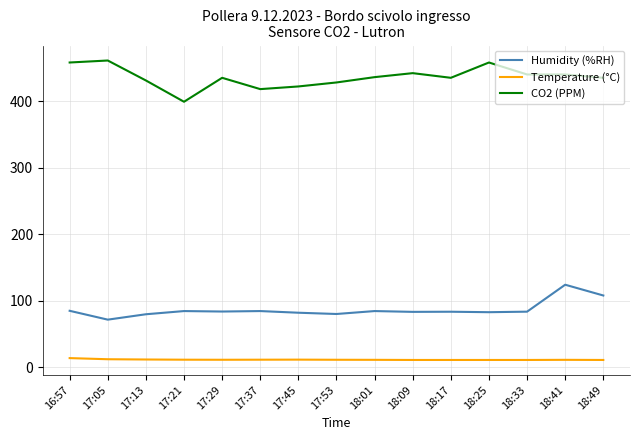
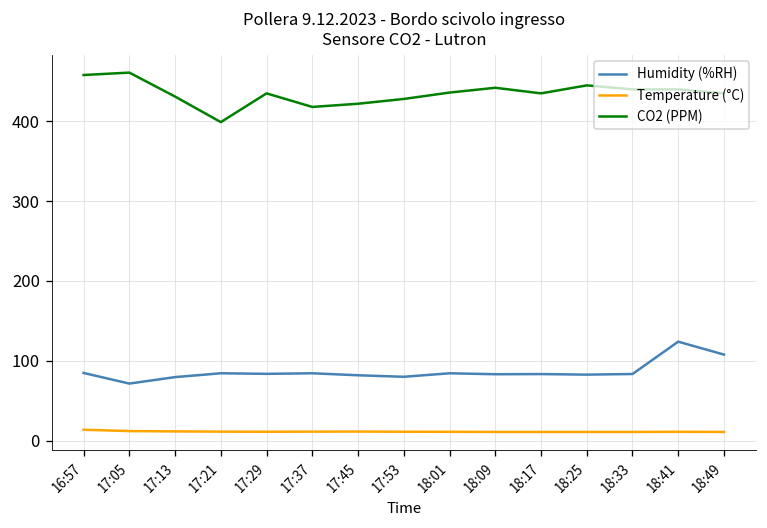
  {
    "Humidity (%RH)": {
      "16:57": 80,
      "17:05": 70,
      "17:13": 80,
      "17:21": 80,
      "17:29": 80,
      "17:37": 80,
      "17:45": 80,
      "17:53": 80,
      "18:01": 80,
      "18:09": 80,
      "18:17": 80,
      "18:25": 80,
      "18:33": 80,
      "18:41": 120,
      "18:49": 110
    },
    "Temperature (°C)": {
      "16:57": 10,
      "17:05": 10,
      "17:13": 10,
      "17:21": 10,
      "17:29": 10,
      "17:37": 10,
      "17:45": 10,
      "17:53": 10,
      "18:01": 10,
      "18:09": 10,
      "18:17": 10,
      "18:25": 10,
      "18:33": 10,
      "18:41": 10,
      "18:49": 10
    },
    "CO2 (PPM)": {
      "16:57": 460,
      "17:05": 460,
      "17:13": 430,
      "17:21": 400,
      "17:29": 440,
      "17:37": 420,
      "17:45": 420,
      "17:53": 430,
      "18:01": 440,
      "18:09": 440,
      "18:17": 440,
-     "18:25": 460
+     "18:25": 450
    }
  }
